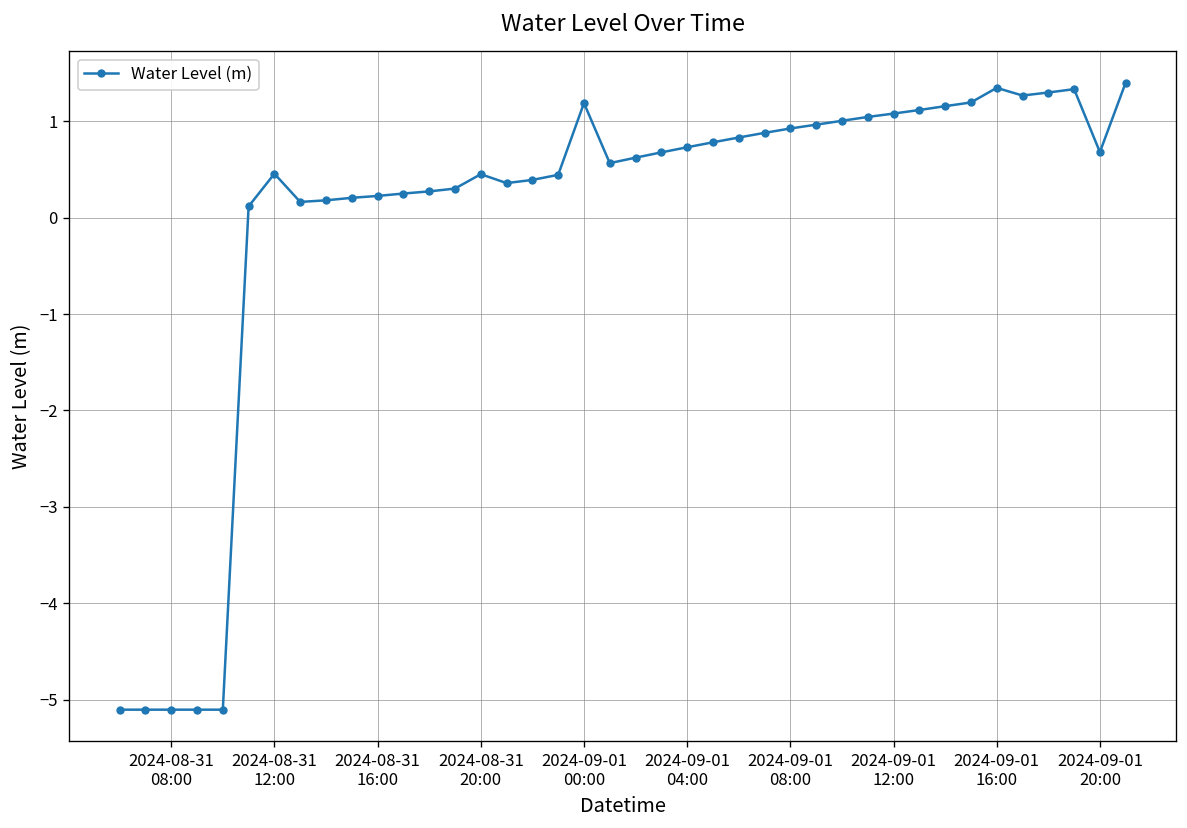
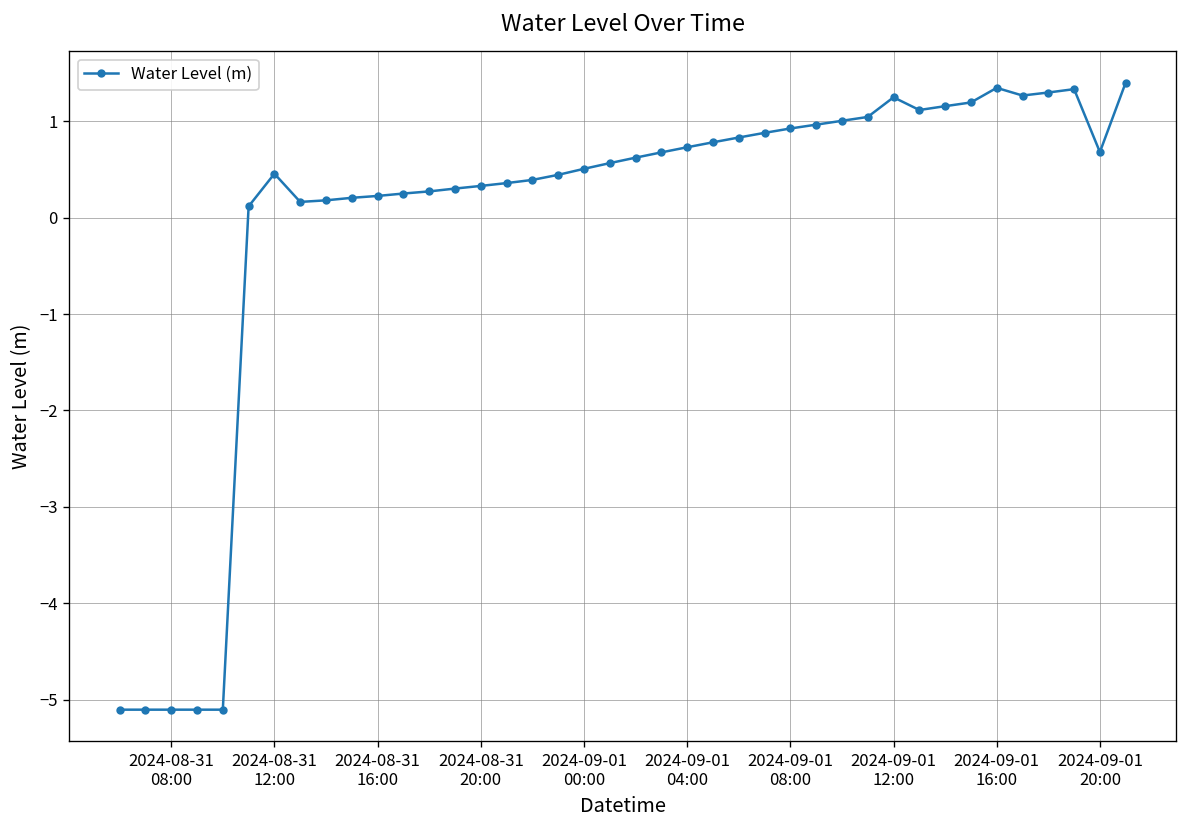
  {
    "2024-08-31 08:00": -5.1,
    "2024-08-31 12:00": 0.5,
    "2024-08-31 16:00": 0.2,
-   "2024-08-31 20:00": 0.4,
-   "2024-09-01 00:00": 1.2,
+   "2024-08-31 20:00": 0.3,
+   "2024-09-01 00:00": 0.5,
    "2024-09-01 04:00": 0.7,
    "2024-09-01 08:00": 0.9,
-   "2024-09-01 12:00": 1.1,
+   "2024-09-01 12:00": 1.2,
    "2024-09-01 16:00": 1.3,
    "2024-09-01 20:00": 0.7
  }
